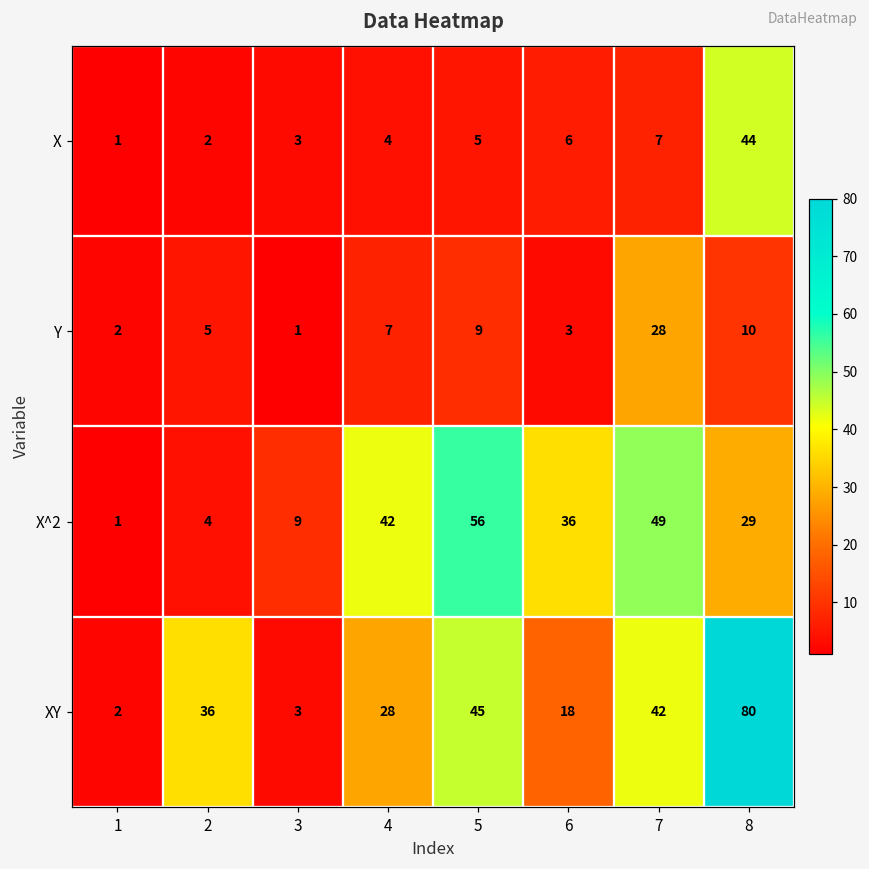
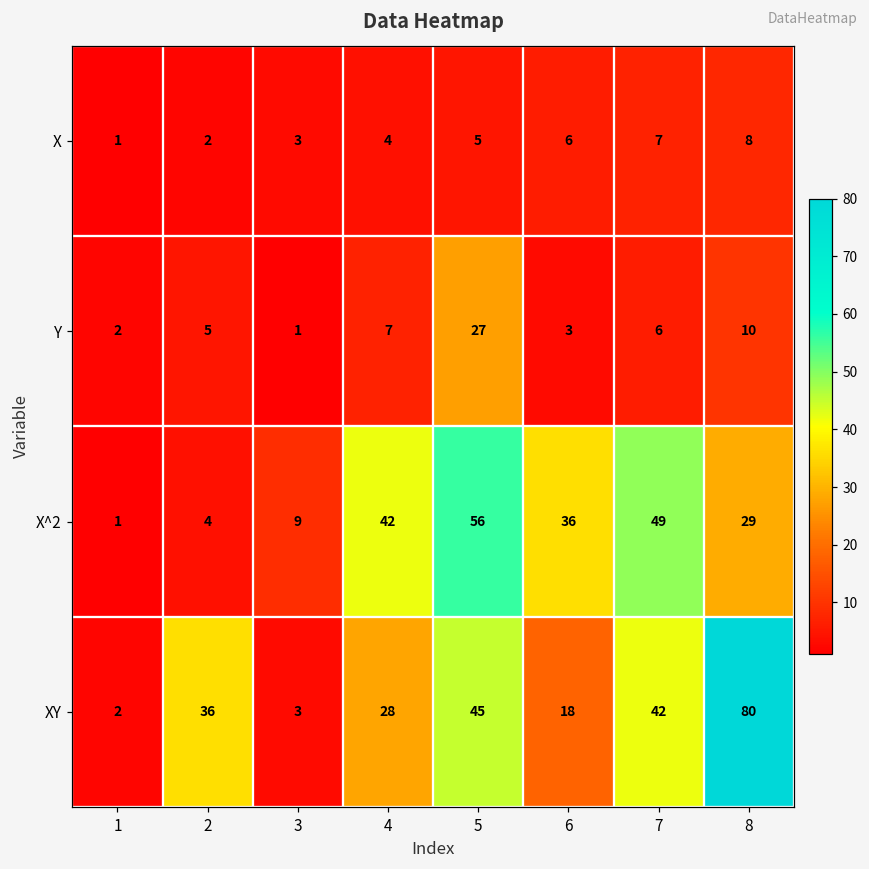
  {
    "X": {
      "1": 1,
      "2": 2,
      "3": 3,
      "4": 4,
      "5": 5,
      "6": 6,
      "7": 7,
-     "8": 44
+     "8": 8
    },
    "Y": {
      "1": 2,
      "2": 5,
      "3": 1,
      "4": 7,
-     "5": 9,
+     "5": 27,
      "6": 3,
-     "7": 28,
+     "7": 6,
      "8": 10
    },
    "X^2": {
      "1": 1,
      "2": 4,
      "3": 9,
      "4": 42,
      "5": 56,
      "6": 36,
      "7": 49,
      "8": 29
    },
    "XY": {
      "1": 2,
      "2": 36,
      "3": 3,
      "4": 28,
      "5": 45,
      "6": 18,
      "7": 42,
      "8": 80
    }
  }
